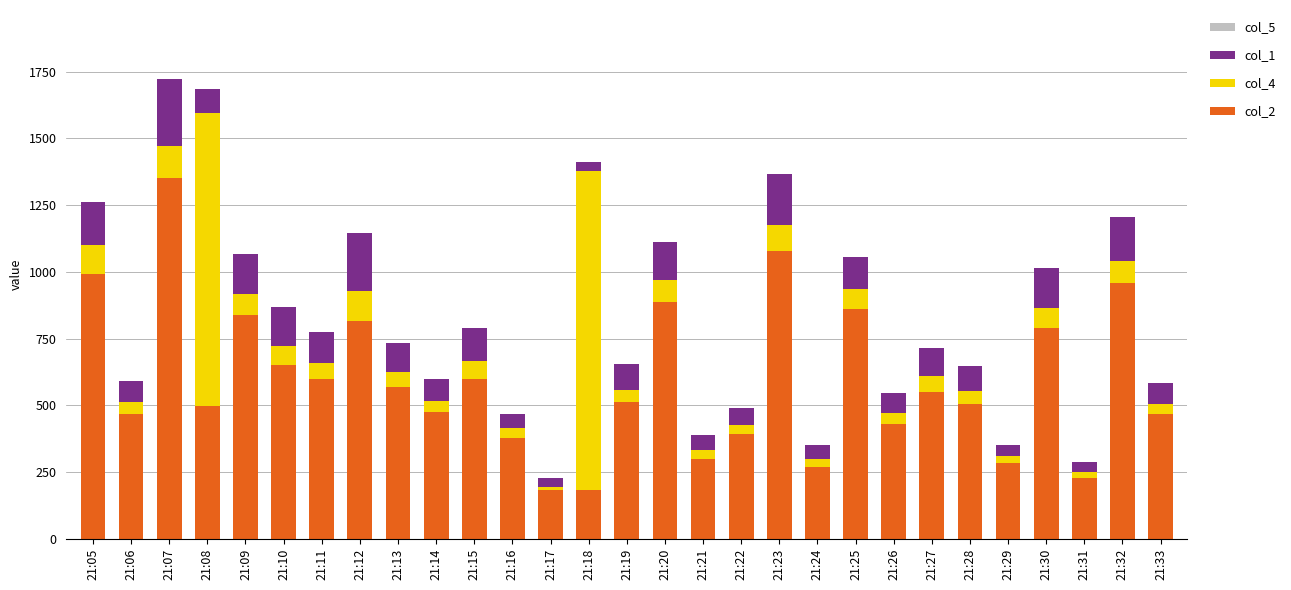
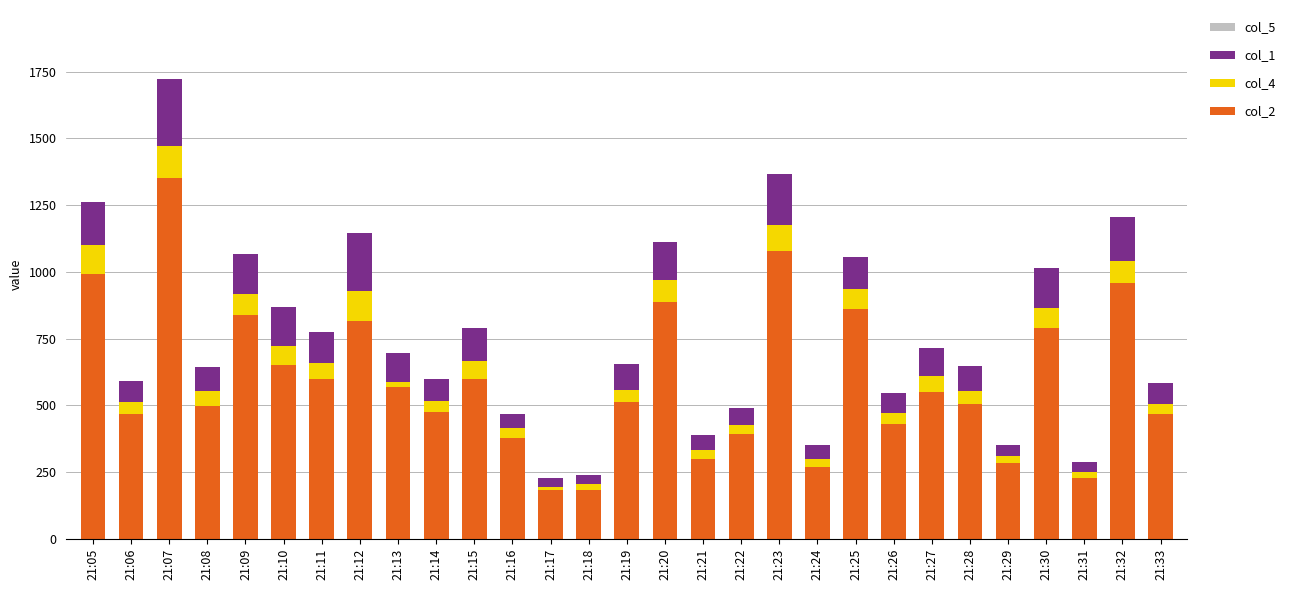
  {
    "col_2": {
      "21:05": 990,
      "21:06": 470,
      "21:07": 1350,
      "21:08": 500,
      "21:09": 840,
      "21:10": 650,
      "21:11": 600,
      "21:12": 810,
      "21:13": 570,
      "21:14": 470,
      "21:15": 600,
      "21:16": 380,
      "21:17": 180,
      "21:18": 180,
      "21:19": 510,
      "21:20": 890,
      "21:21": 300,
      "21:22": 390,
      "21:23": 1080,
      "21:24": 270,
      "21:25": 860,
      "21:26": 430,
      "21:27": 550,
      "21:28": 500,
      "21:29": 290,
      "21:30": 790,
      "21:31": 230,
      "21:32": 960,
      "21:33": 470
    },
    "col_4": {
      "21:05": 110,
      "21:06": 40,
      "21:07": 120,
-     "21:08": 1100,
+     "21:08": 60,
      "21:09": 80,
      "21:10": 70,
      "21:11": 60,
      "21:12": 110,
-     "21:13": 60,
+     "21:13": 20,
      "21:14": 40,
      "21:15": 70,
      "21:16": 40,
      "21:17": 10,
-     "21:18": 1190,
+     "21:18": 20,
      "21:19": 50,
      "21:20": 80,
      "21:21": 30,
      "21:22": 40,
      "21:23": 100,
      "21:24": 30,
      "21:25": 80,
      "21:26": 40,
      "21:27": 60,
      "21:28": 50,
      "21:29": 30,
      "21:30": 80,
      "21:31": 20,
      "21:32": 80,
      "21:33": 40
    }
  }
